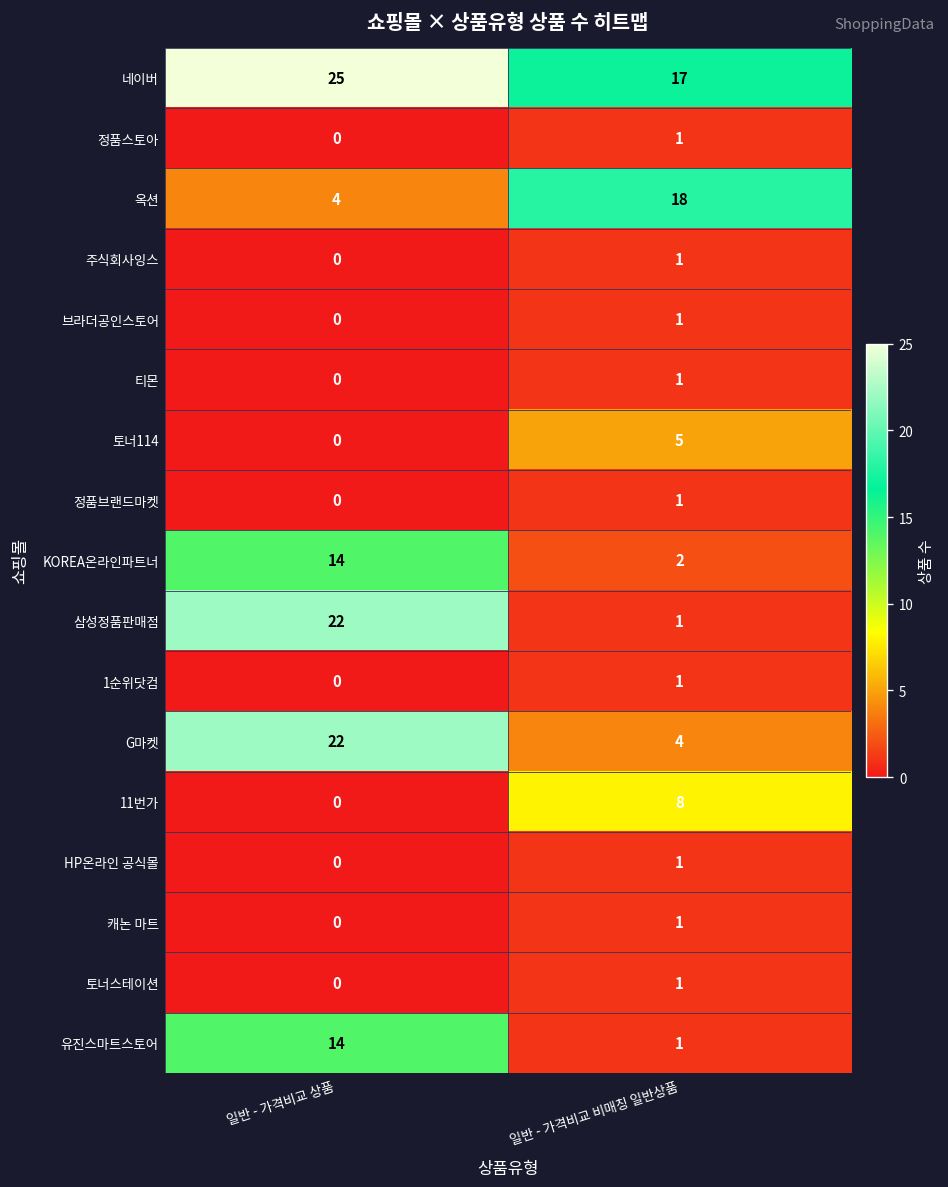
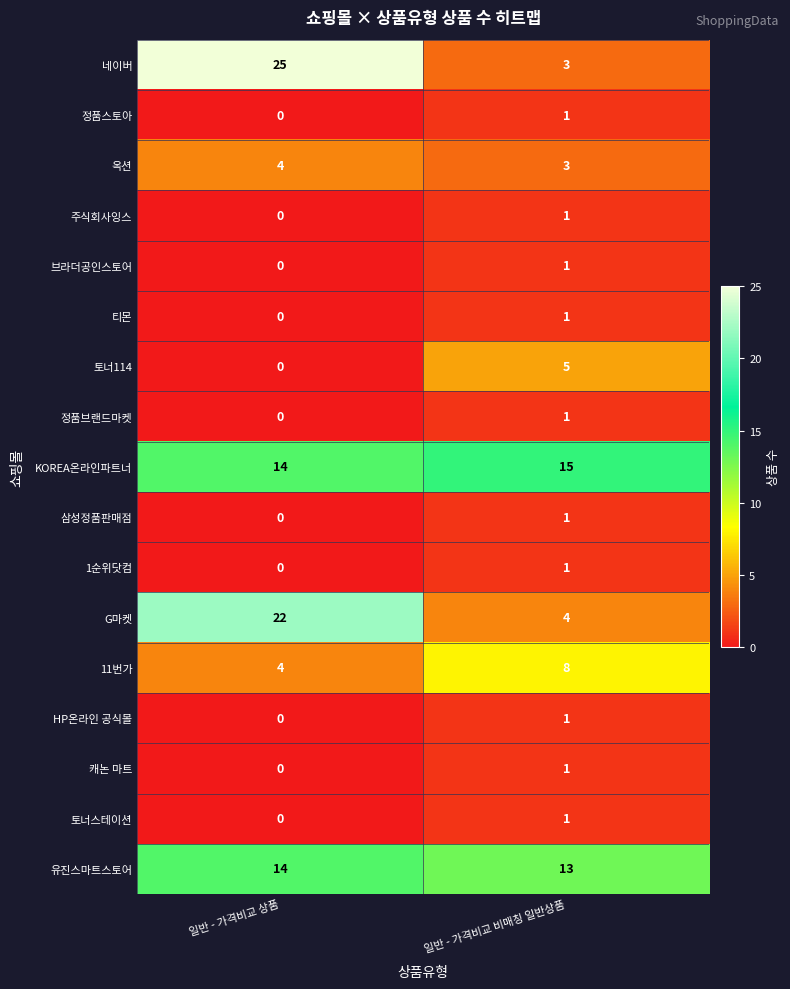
  {
    "네이버": {
      "일반 - 가격비교 상품": 25,
-     "일반 - 가격비교 비매칭 일반상품": 17
+     "일반 - 가격비교 비매칭 일반상품": 3
    },
    "정품스토아": {
      "일반 - 가격비교 상품": 0,
      "일반 - 가격비교 비매칭 일반상품": 1
    },
    "옥션": {
      "일반 - 가격비교 상품": 4,
-     "일반 - 가격비교 비매칭 일반상품": 18
+     "일반 - 가격비교 비매칭 일반상품": 3
    },
    "주식회사잉스": {
      "일반 - 가격비교 상품": 0,
      "일반 - 가격비교 비매칭 일반상품": 1
    },
    "브라더공인스토어": {
      "일반 - 가격비교 상품": 0,
      "일반 - 가격비교 비매칭 일반상품": 1
    },
    "티몬": {
      "일반 - 가격비교 상품": 0,
      "일반 - 가격비교 비매칭 일반상품": 1
    },
    "토너114": {
      "일반 - 가격비교 상품": 0,
      "일반 - 가격비교 비매칭 일반상품": 5
    },
    "정품브랜드마켓": {
      "일반 - 가격비교 상품": 0,
      "일반 - 가격비교 비매칭 일반상품": 1
    },
    "KOREA온라인파트너": {
      "일반 - 가격비교 상품": 14,
-     "일반 - 가격비교 비매칭 일반상품": 2
+     "일반 - 가격비교 비매칭 일반상품": 15
    },
    "삼성정품판매점": {
-     "일반 - 가격비교 상품": 22,
+     "일반 - 가격비교 상품": 0,
      "일반 - 가격비교 비매칭 일반상품": 1
    },
    "1순위닷컴": {
      "일반 - 가격비교 상품": 0,
      "일반 - 가격비교 비매칭 일반상품": 1
    },
    "G마켓": {
      "일반 - 가격비교 상품": 22,
      "일반 - 가격비교 비매칭 일반상품": 4
    },
    "11번가": {
-     "일반 - 가격비교 상품": 0,
+     "일반 - 가격비교 상품": 4,
      "일반 - 가격비교 비매칭 일반상품": 8
    },
    "HP온라인 공식몰": {
      "일반 - 가격비교 상품": 0,
      "일반 - 가격비교 비매칭 일반상품": 1
    },
    "캐논 마트": {
      "일반 - 가격비교 상품": 0,
      "일반 - 가격비교 비매칭 일반상품": 1
    },
    "토너스테이션": {
      "일반 - 가격비교 상품": 0,
      "일반 - 가격비교 비매칭 일반상품": 1
    },
    "유진스마트스토어": {
      "일반 - 가격비교 상품": 14,
-     "일반 - 가격비교 비매칭 일반상품": 1
+     "일반 - 가격비교 비매칭 일반상품": 13
    }
  }
